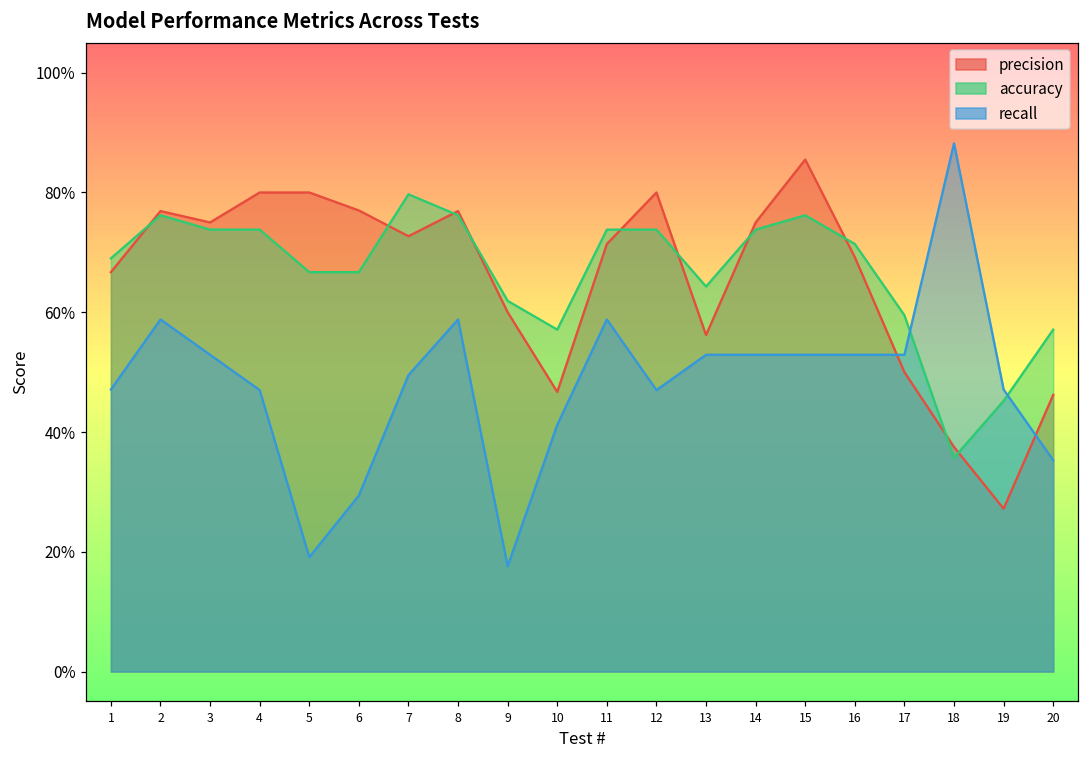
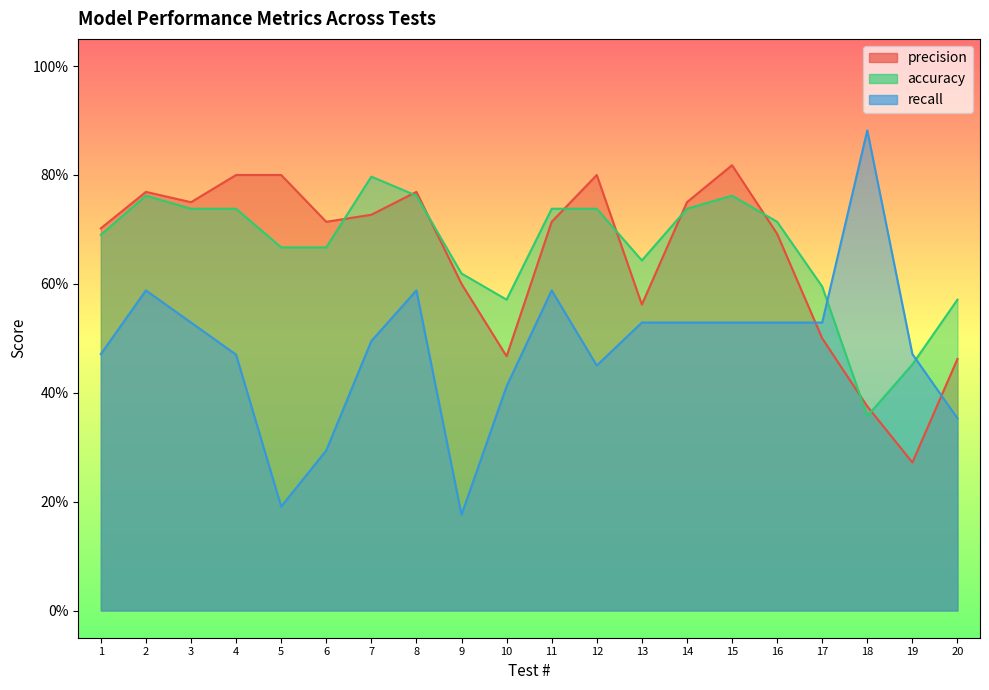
  {
    "precision": {
-     "1": "67%",
+     "1": "70%",
      "2": "77%",
      "3": "75%",
      "4": "80%",
      "5": "80%",
-     "6": "77%",
+     "6": "71%",
      "7": "73%",
      "8": "77%",
      "9": "60%",
      "10": "47%",
      "11": "71%",
      "12": "80%",
      "13": "56%",
      "14": "75%",
-     "15": "86%",
+     "15": "82%",
      "16": "69%",
      "17": "50%",
      "18": "38%",
      "19": "27%",
      "20": "46%"
    },
    "accuracy": {
      "1": "69%",
      "2": "76%",
      "3": "74%",
      "4": "74%",
      "5": "67%",
      "6": "67%",
      "7": "80%",
      "8": "76%",
      "9": "62%",
      "10": "57%",
      "11": "74%",
      "12": "74%",
      "13": "64%",
      "14": "74%",
      "15": "76%",
      "16": "71%",
      "17": "60%",
      "18": "36%",
      "19": "45%",
      "20": "57%"
    },
    "recall": {
      "1": "47%",
      "2": "59%",
      "3": "53%",
      "4": "47%",
      "5": "19%",
      "6": "29%",
      "7": "50%",
      "8": "59%",
      "9": "18%",
      "10": "41%",
      "11": "59%",
-     "12": "47%",
+     "12": "45%",
      "13": "53%",
      "14": "53%",
      "15": "53%",
      "16": "53%",
      "17": "53%",
      "18": "88%",
      "19": "47%",
      "20": "35%"
    }
  }
